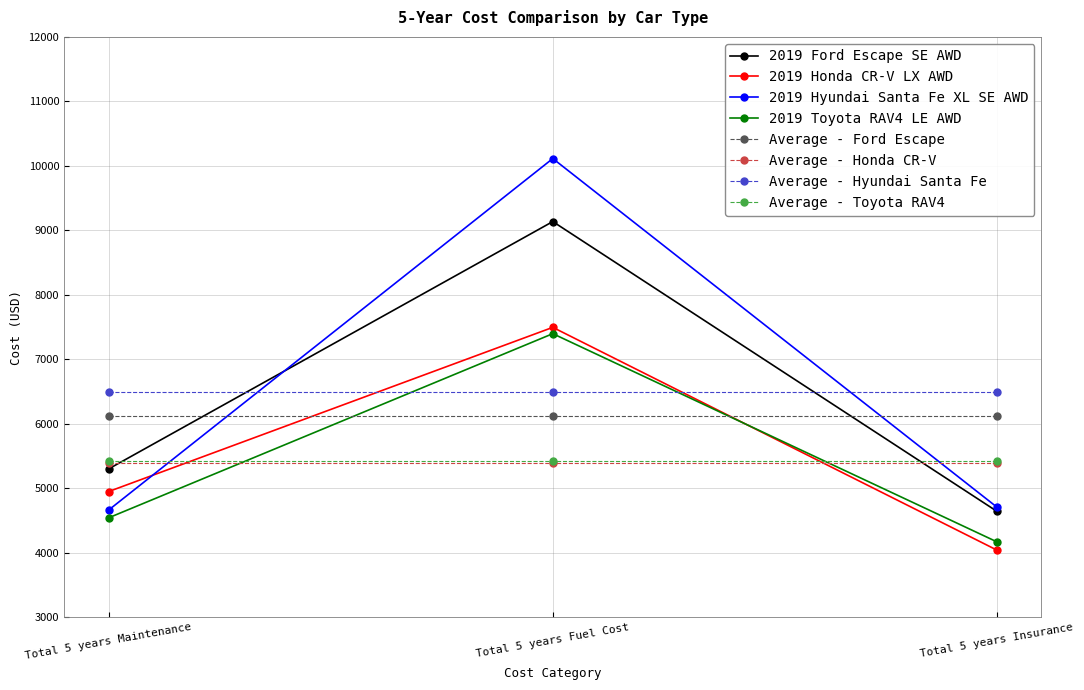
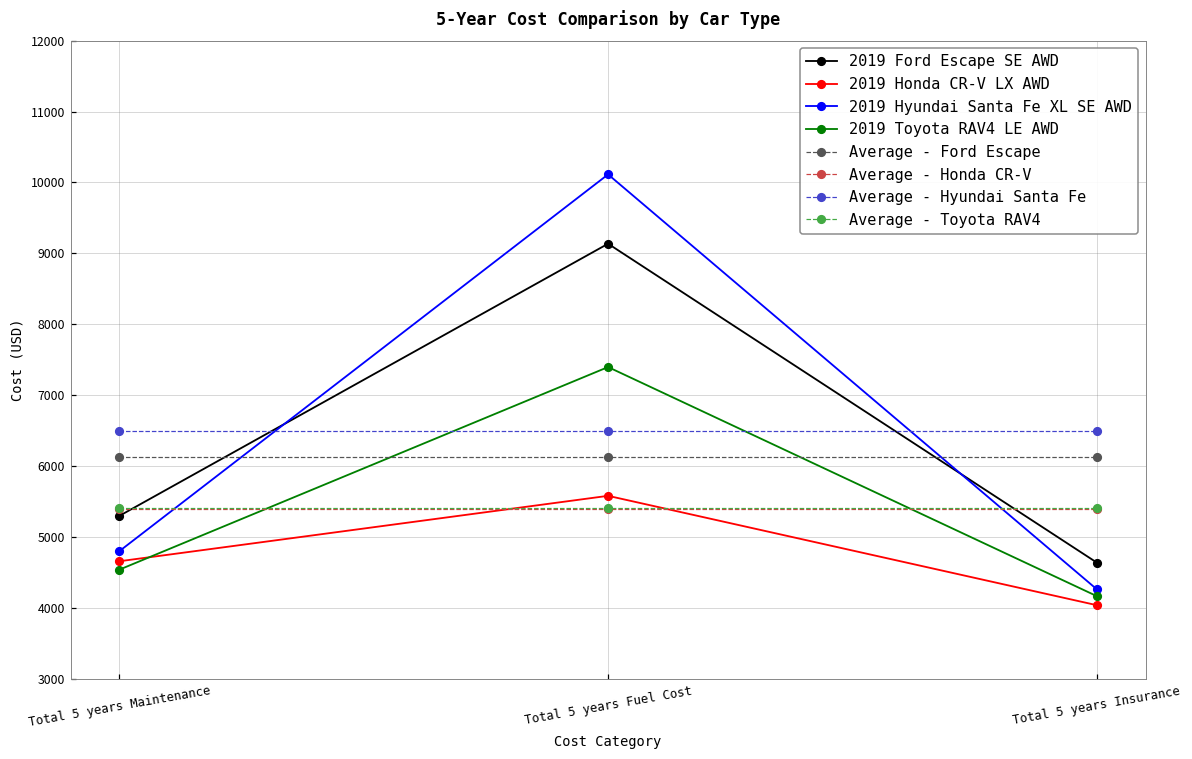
  {
    "2019 Ford Escape SE AWD": {
      "Total 5 years Maintenance": 5300,
      "Total 5 years Fuel Cost": 9100,
      "Total 5 years Insurance": 4600
    },
    "2019 Honda CR-V LX AWD": {
-     "Total 5 years Maintenance": 5000,
-     "Total 5 years Fuel Cost": 7500,
+     "Total 5 years Maintenance": 4700,
+     "Total 5 years Fuel Cost": 5600,
      "Total 5 years Insurance": 4000
    },
    "2019 Hyundai Santa Fe XL SE AWD": {
-     "Total 5 years Maintenance": 4700,
+     "Total 5 years Maintenance": 4800,
      "Total 5 years Fuel Cost": 10100,
-     "Total 5 years Insurance": 4700
+     "Total 5 years Insurance": 4300
    },
    "2019 Toyota RAV4 LE AWD": {
      "Total 5 years Maintenance": 4500,
      "Total 5 years Fuel Cost": 7400,
      "Total 5 years Insurance": 4200
    },
    "Average - Ford Escape": {
      "Total 5 years Maintenance": 6100,
      "Total 5 years Fuel Cost": 6100,
      "Total 5 years Insurance": 6100
    },
    "Average - Hyundai Santa Fe": {
      "Total 5 years Maintenance": 6500,
      "Total 5 years Fuel Cost": 6500,
      "Total 5 years Insurance": 6500
    }
  }
